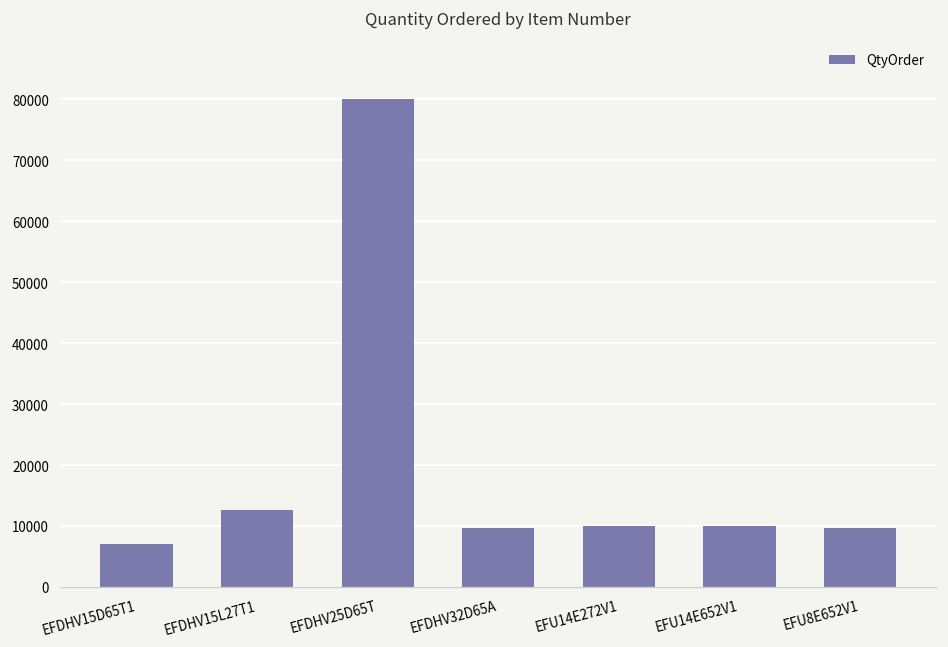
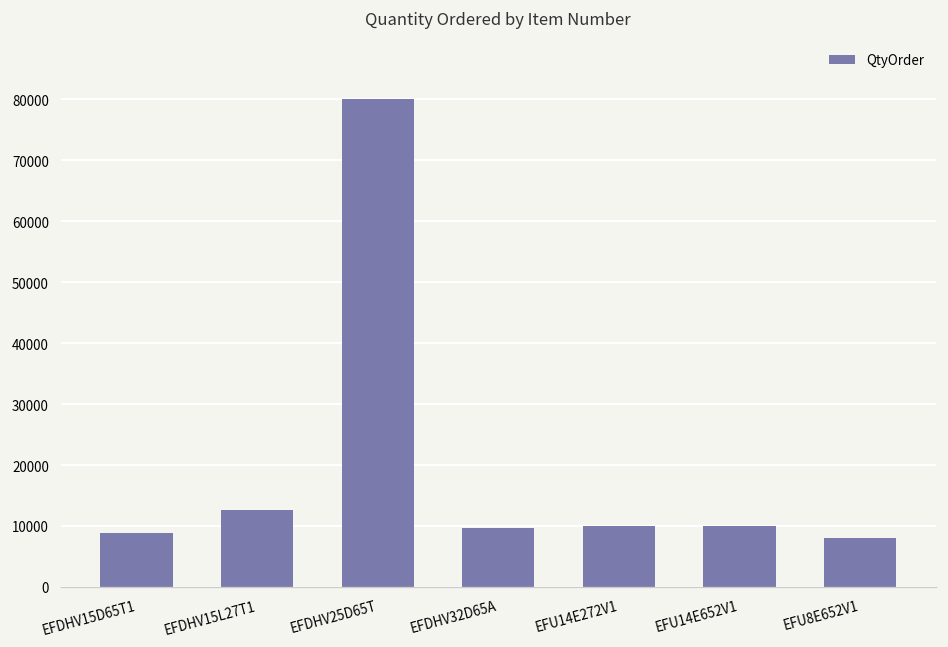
  {
-   "EFDHV15D65T1": 7000,
+   "EFDHV15D65T1": 9000,
    "EFDHV15L27T1": 13000,
    "EFDHV25D65T": 80000,
    "EFDHV32D65A": 10000,
    "EFU14E272V1": 10000,
    "EFU14E652V1": 10000,
-   "EFU8E652V1": 10000
+   "EFU8E652V1": 8000
  }
